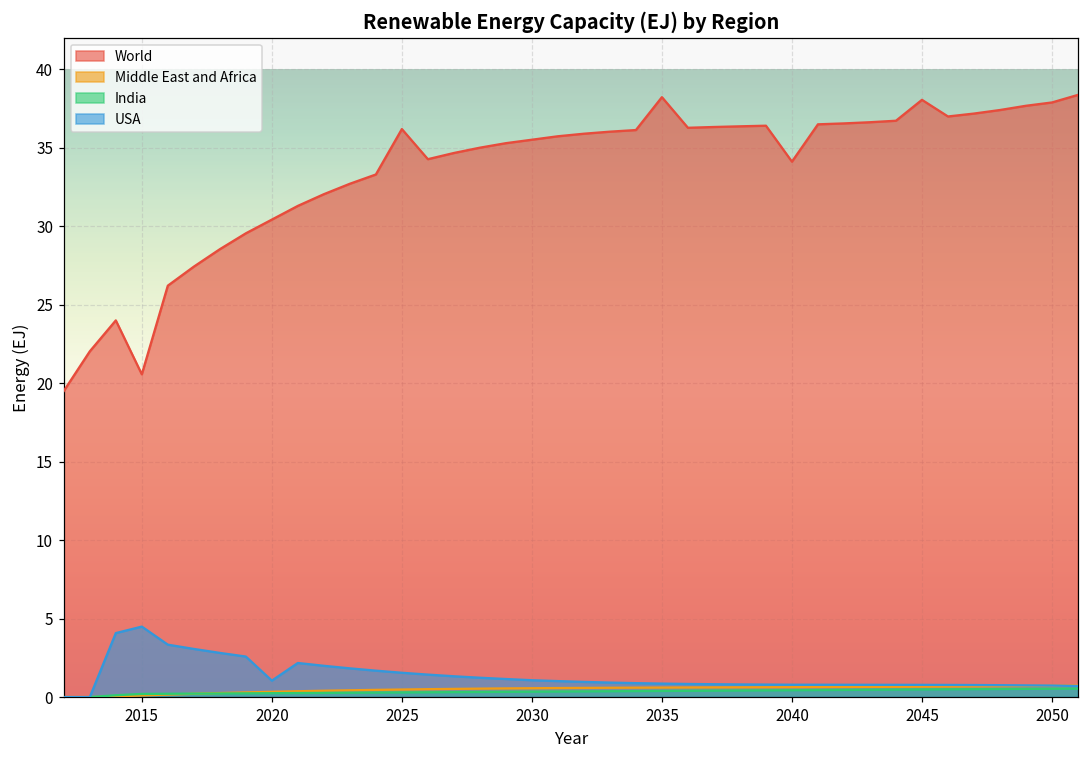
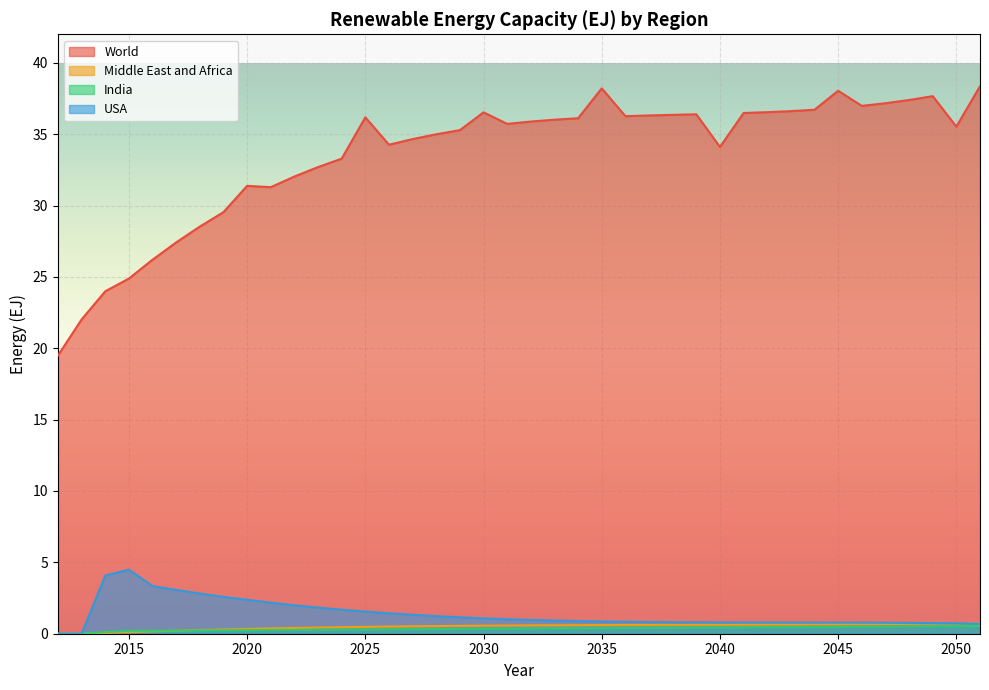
  {
    "World": {
-     "2015": 20.6,
-     "2020": 30.4,
+     "2015": 24.9,
+     "2020": 31.4,
      "2025": 36.2,
-     "2030": 35.5,
+     "2030": 36.5,
      "2035": 38.2,
      "2040": 34.1,
      "2045": 38.0,
-     "2050": 37.9
+     "2050": 35.5
    },
    "Middle East and Africa": {
      "2025": 0.5,
      "2030": 0.6,
      "2035": 0.6
    },
    "India": {
      "2025": 0.3,
      "2030": 0.3,
      "2035": 0.4,
      "2040": 0.4,
      "2045": 0.5,
      "2050": 0.5
    },
    "USA": {
      "2015": 4.5,
-     "2020": 1.0,
+     "2020": 2.4,
      "2025": 1.6,
      "2030": 1.1,
      "2035": 0.9
    }
  }
